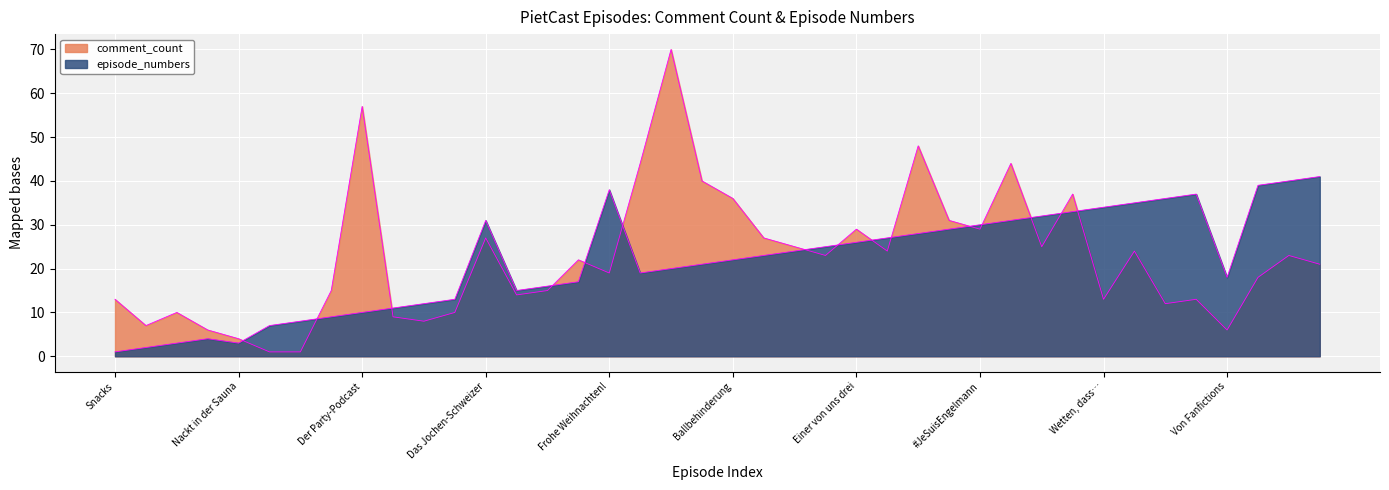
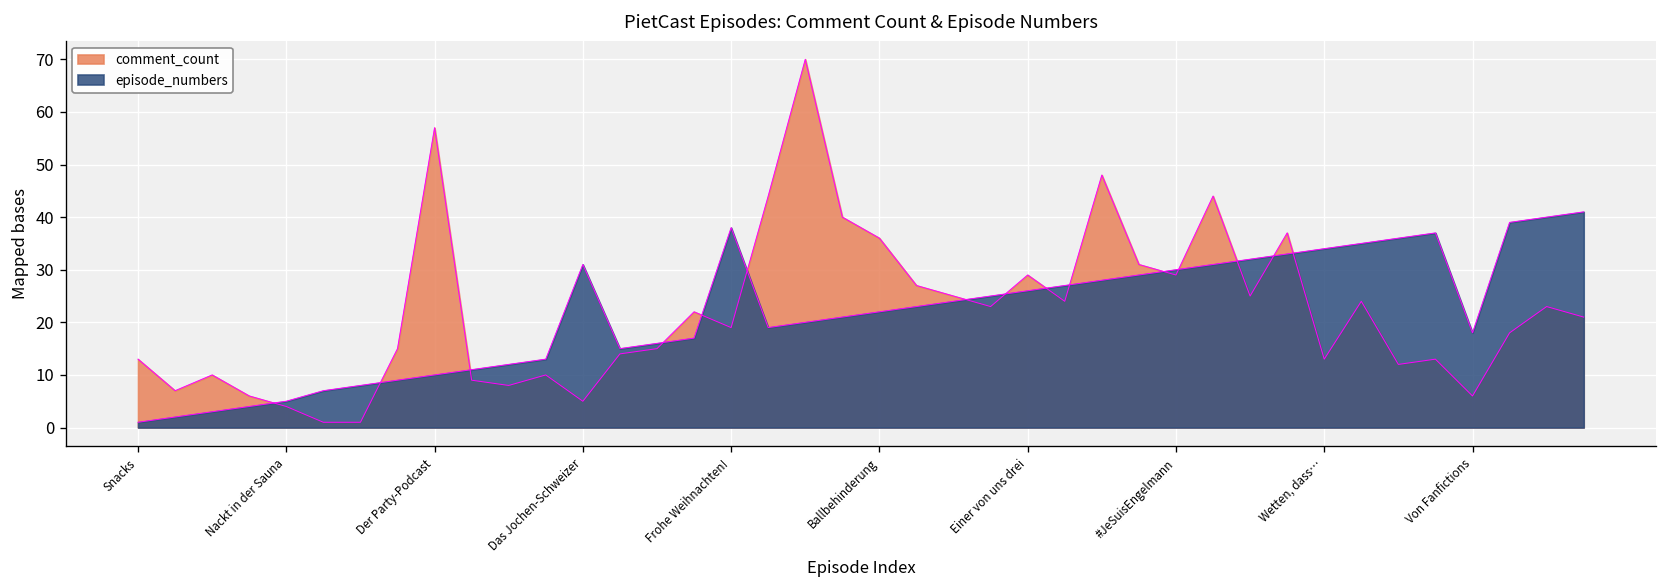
  {
    "comment_count": {
      "Snacks": 13,
      "Nackt in der Sauna": 4,
      "Der Party-Podcast": 57,
-     "Das Jochen-Schweizer": 27,
+     "Das Jochen-Schweizer": 5,
      "Frohe Weihnachten!": 19,
      "Ballbehinderung": 36,
      "Einer von uns drei": 29,
      "#JeSuisEngelmann": 29,
      "Wetten, dass…": 13,
      "Von Fanfictions": 6
    },
    "episode_numbers": {
      "Snacks": 1,
-     "Nackt in der Sauna": 3,
+     "Nackt in der Sauna": 5,
      "Der Party-Podcast": 10,
      "Das Jochen-Schweizer": 31,
      "Frohe Weihnachten!": 38,
      "Ballbehinderung": 22,
      "Einer von uns drei": 26,
      "#JeSuisEngelmann": 30,
      "Wetten, dass…": 34,
      "Von Fanfictions": 18
    }
  }
